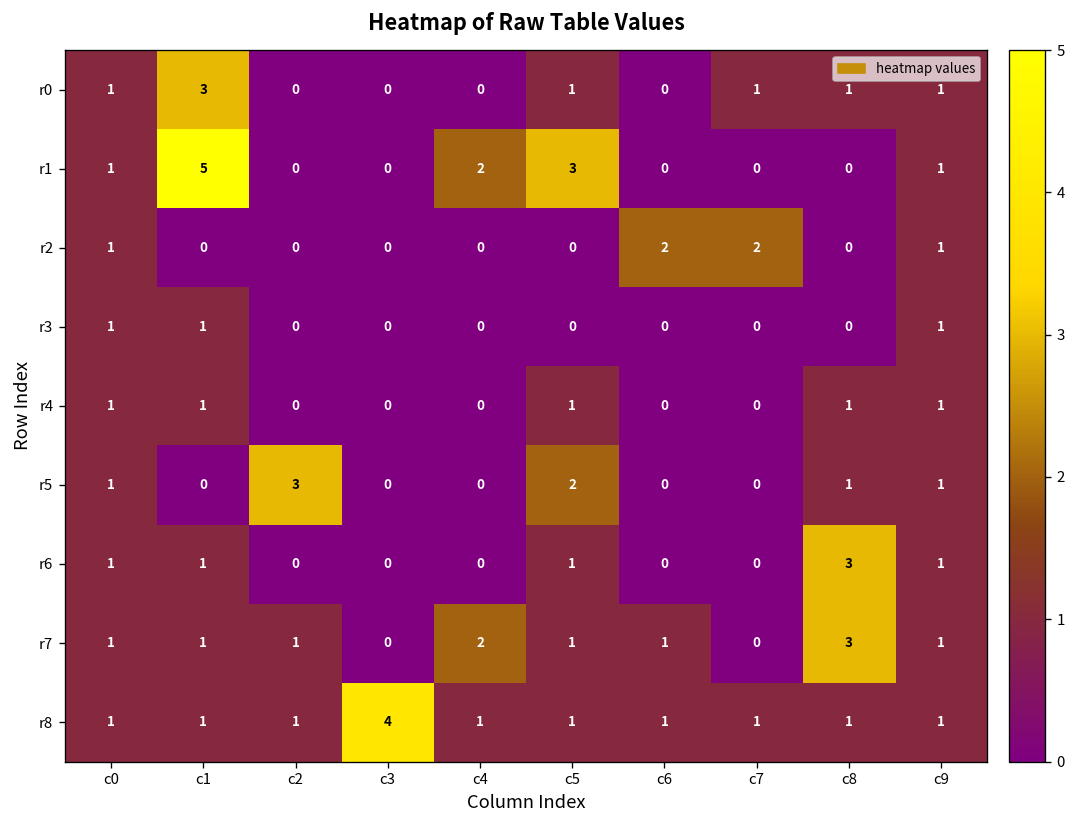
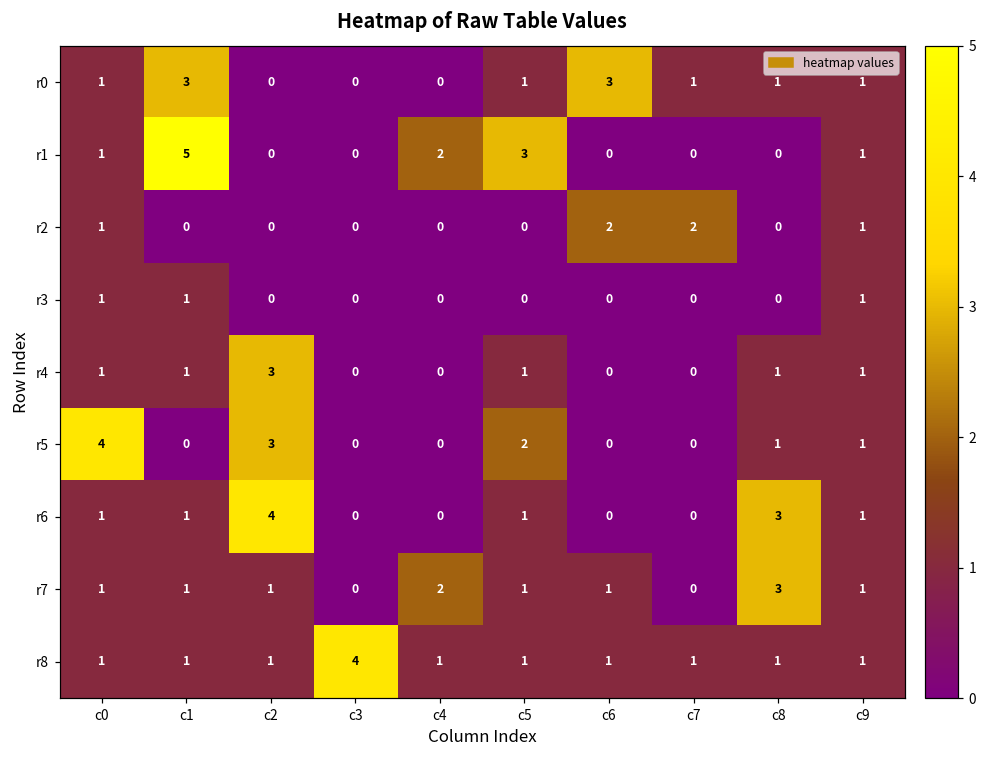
  {
    "r0": {
      "c0": 1,
      "c1": 3,
      "c2": 0,
      "c3": 0,
      "c4": 0,
      "c5": 1,
-     "c6": 0,
+     "c6": 3,
      "c7": 1,
      "c8": 1,
      "c9": 1
    },
    "r1": {
      "c0": 1,
      "c1": 5,
      "c2": 0,
      "c3": 0,
      "c4": 2,
      "c5": 3,
      "c6": 0,
      "c7": 0,
      "c8": 0,
      "c9": 1
    },
    "r2": {
      "c0": 1,
      "c1": 0,
      "c2": 0,
      "c3": 0,
      "c4": 0,
      "c5": 0,
      "c6": 2,
      "c7": 2,
      "c8": 0,
      "c9": 1
    },
    "r3": {
      "c0": 1,
      "c1": 1,
      "c2": 0,
      "c3": 0,
      "c4": 0,
      "c5": 0,
      "c6": 0,
      "c7": 0,
      "c8": 0,
      "c9": 1
    },
    "r4": {
      "c0": 1,
      "c1": 1,
-     "c2": 0,
+     "c2": 3,
      "c3": 0,
      "c4": 0,
      "c5": 1,
      "c6": 0,
      "c7": 0,
      "c8": 1,
      "c9": 1
    },
    "r5": {
-     "c0": 1,
+     "c0": 4,
      "c1": 0,
      "c2": 3,
      "c3": 0,
      "c4": 0,
      "c5": 2,
      "c6": 0,
      "c7": 0,
      "c8": 1,
      "c9": 1
    },
    "r6": {
      "c0": 1,
      "c1": 1,
-     "c2": 0,
+     "c2": 4,
      "c3": 0,
      "c4": 0,
      "c5": 1,
      "c6": 0,
      "c7": 0,
      "c8": 3,
      "c9": 1
    },
    "r7": {
      "c0": 1,
      "c1": 1,
      "c2": 1,
      "c3": 0,
      "c4": 2,
      "c5": 1,
      "c6": 1,
      "c7": 0,
      "c8": 3,
      "c9": 1
    },
    "r8": {
      "c0": 1,
      "c1": 1,
      "c2": 1,
      "c3": 4,
      "c4": 1,
      "c5": 1,
      "c6": 1,
      "c7": 1,
      "c8": 1,
      "c9": 1
    }
  }
